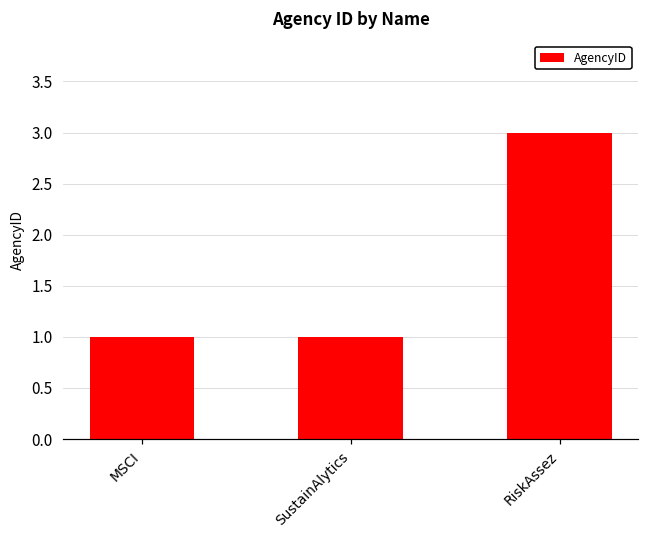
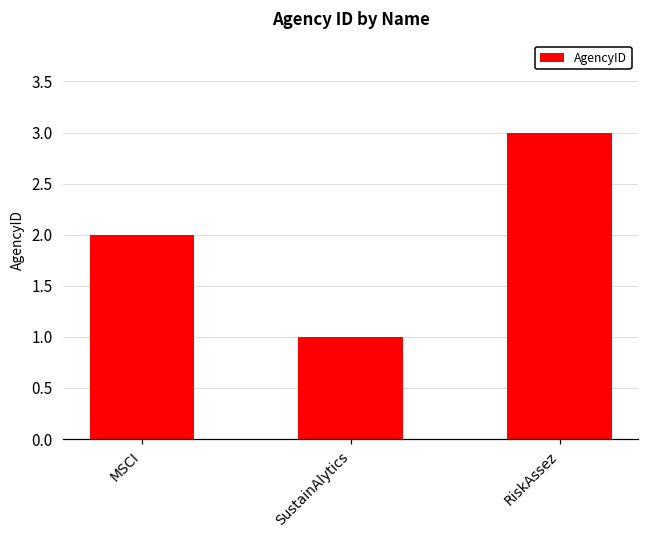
  {
-   "MSCI": 1,
+   "MSCI": 2,
    "SustainAlytics": 1,
    "RiskAssez": 3
  }
